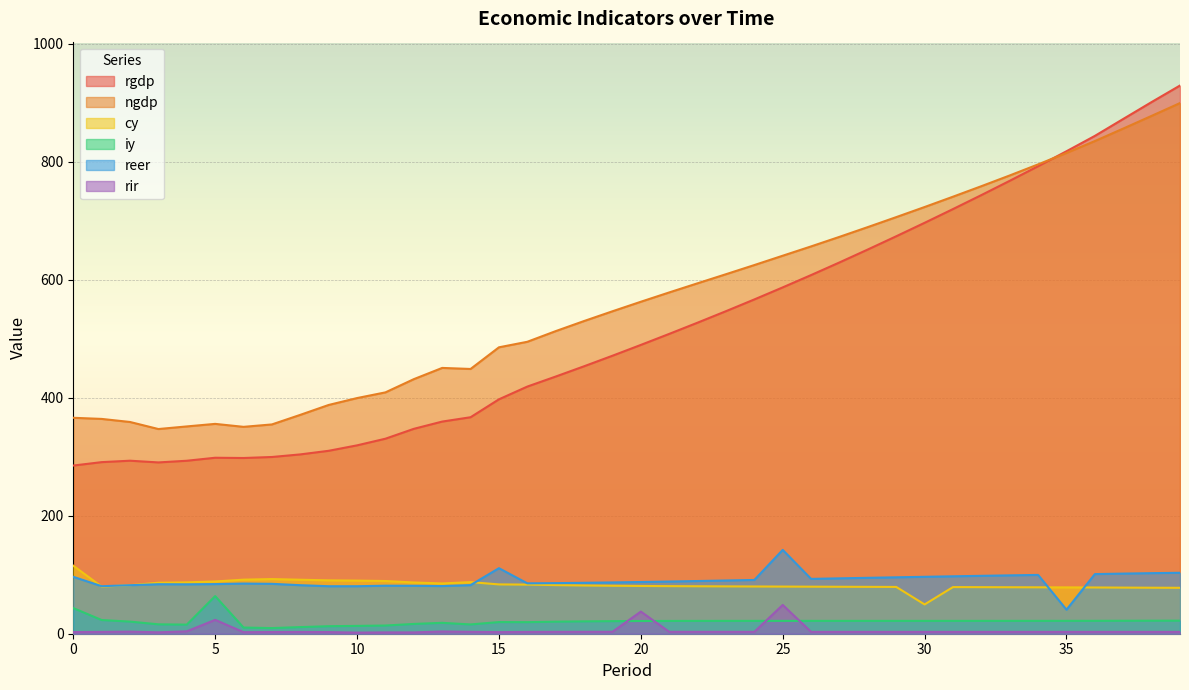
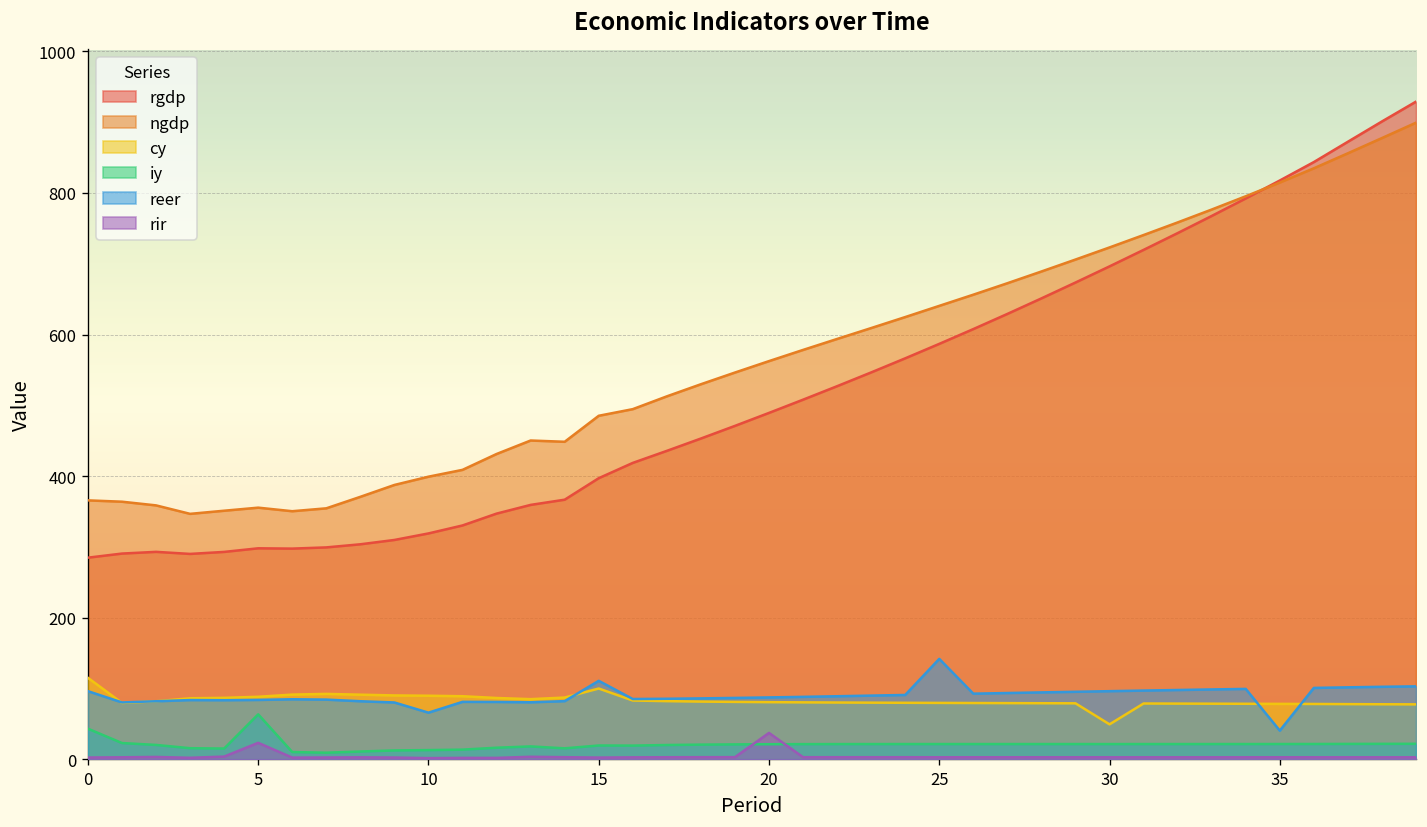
  {
    "cy": {
      "0": 120,
      "5": 90,
      "10": 90,
-     "15": 80,
+     "15": 100,
      "20": 80,
      "25": 80,
      "30": 50,
      "35": 80
    },
    "iy": {
      "0": 40,
      "5": 60,
      "10": 10,
      "15": 20,
      "20": 20,
      "25": 20,
      "30": 20,
      "35": 20
    },
    "reer": {
      "0": 100,
      "5": 80,
-     "10": 80,
+     "10": 70,
      "15": 110,
      "20": 90,
      "25": 140,
      "30": 100,
      "35": 40
    },
    "rir": {
      "0": 0,
      "5": 20,
      "10": 0,
      "15": 0,
      "20": 40,
-     "25": 50,
+     "25": 0,
      "30": 0,
      "35": 0
    }
  }
